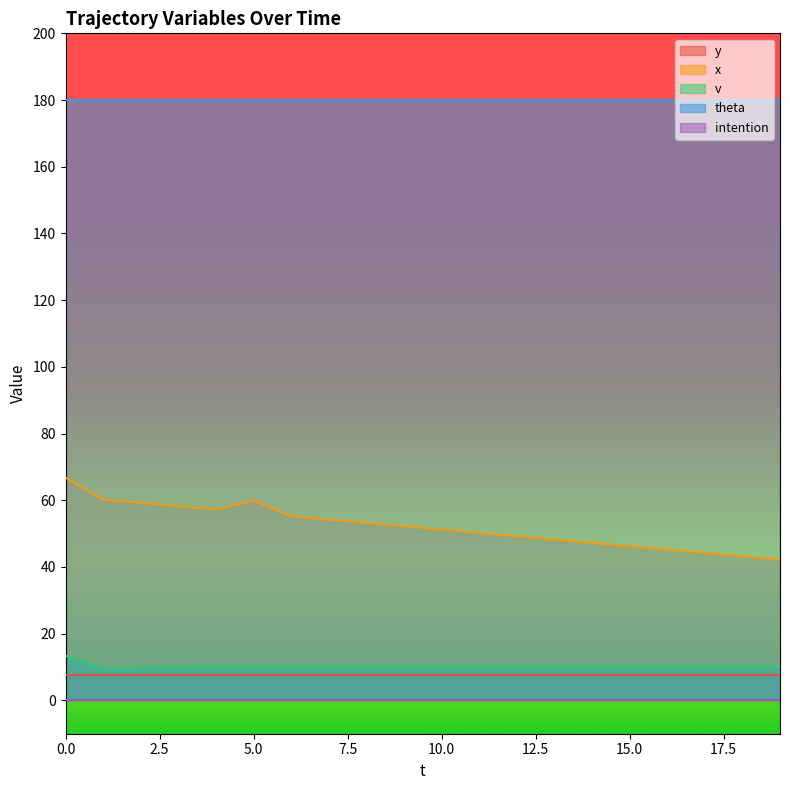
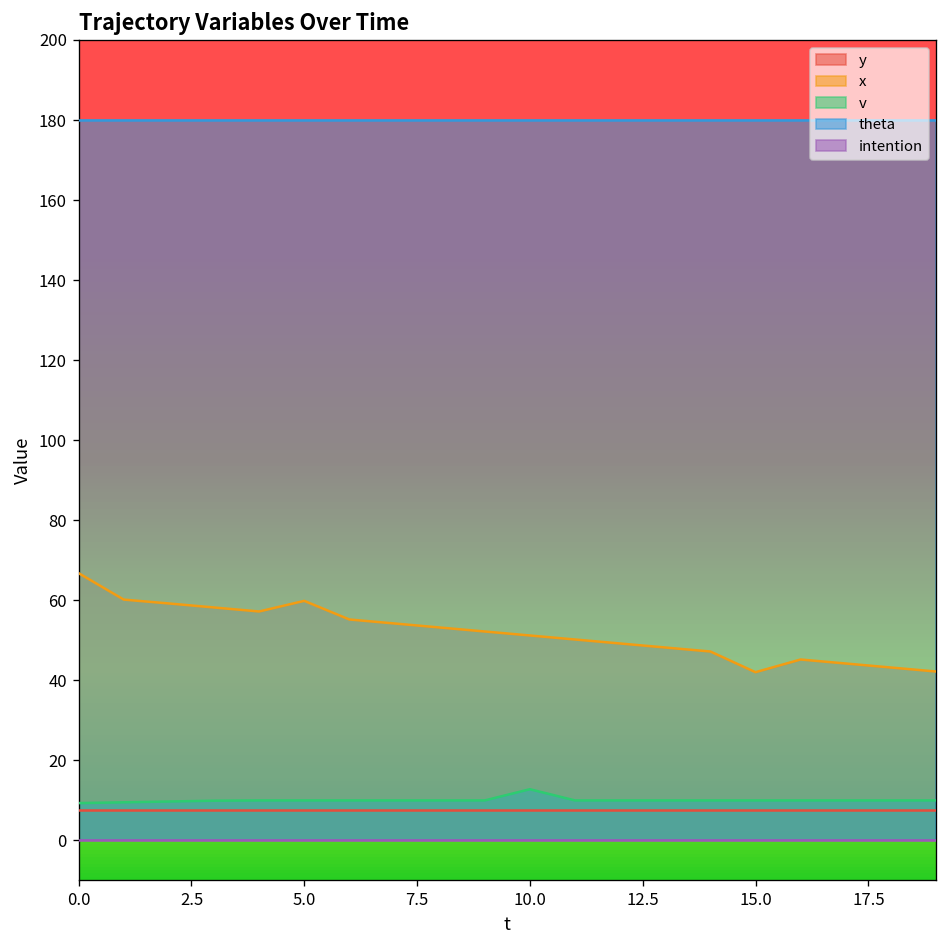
  {
    "y": {
      "0.0": 8,
      "5.0": 8,
      "10.0": 8,
      "15.0": 8
    },
    "x": {
      "0.0": 67,
      "5.0": 60,
      "10.0": 51,
-     "15.0": 46
+     "15.0": 42
    },
    "v": {
-     "0.0": 13,
+     "0.0": 9,
      "5.0": 10,
-     "10.0": 10,
+     "10.0": 13,
      "15.0": 10
    },
    "theta": {
      "0.0": 180,
      "5.0": 180,
      "10.0": 180,
      "15.0": 180
    },
    "intention": {
      "0.0": 0,
      "5.0": 0,
      "10.0": 0,
      "15.0": 0
    }
  }
